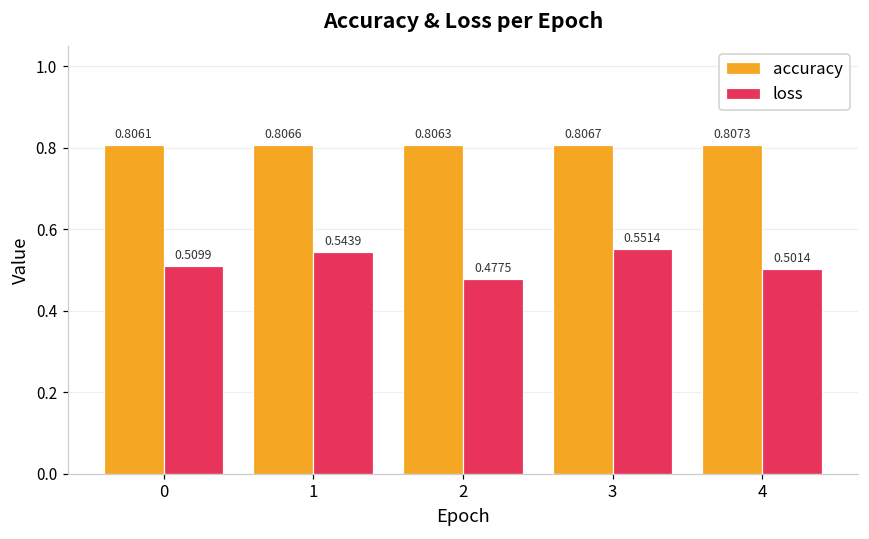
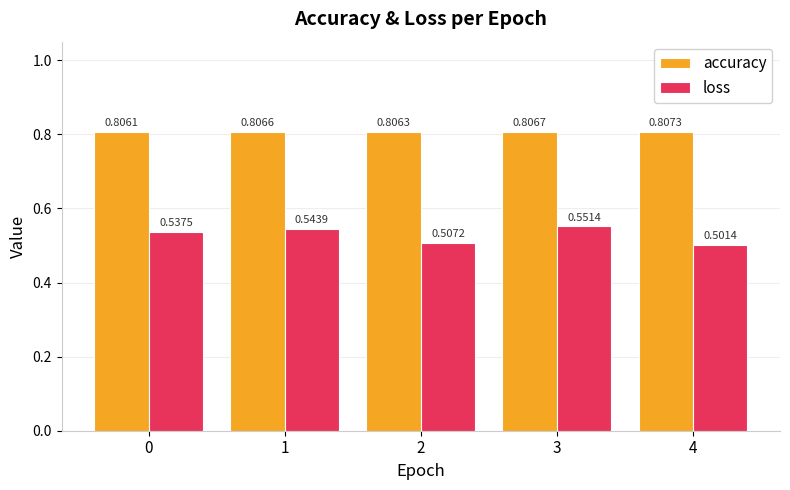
  {
    "accuracy": {
      "0": 0.8061,
      "1": 0.8066,
      "2": 0.8063,
      "3": 0.8067,
      "4": 0.8073
    },
    "loss": {
-     "0": 0.5099,
+     "0": 0.5375,
      "1": 0.5439,
-     "2": 0.4775,
+     "2": 0.5072,
      "3": 0.5514,
      "4": 0.5014
    }
  }
